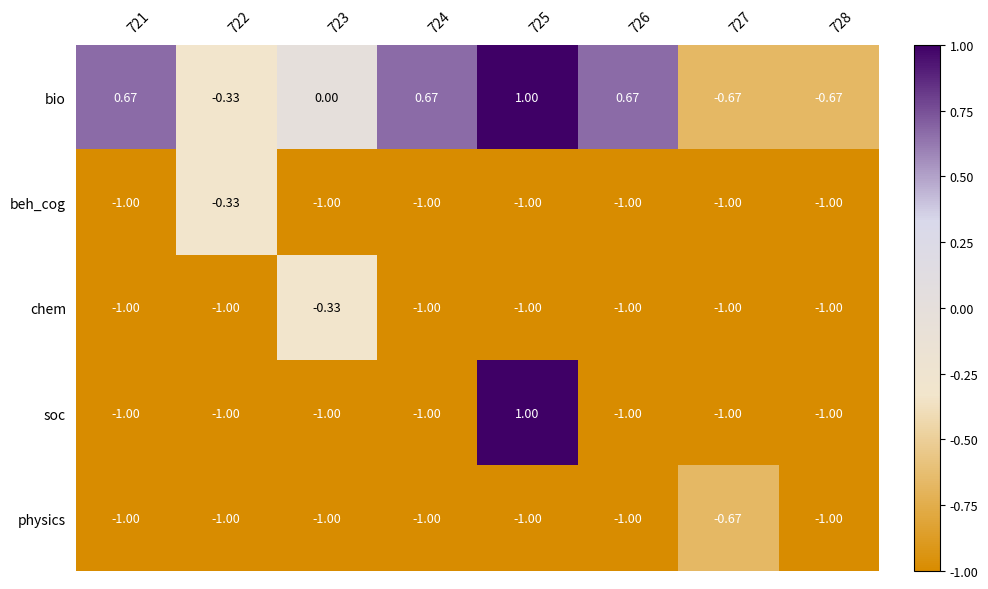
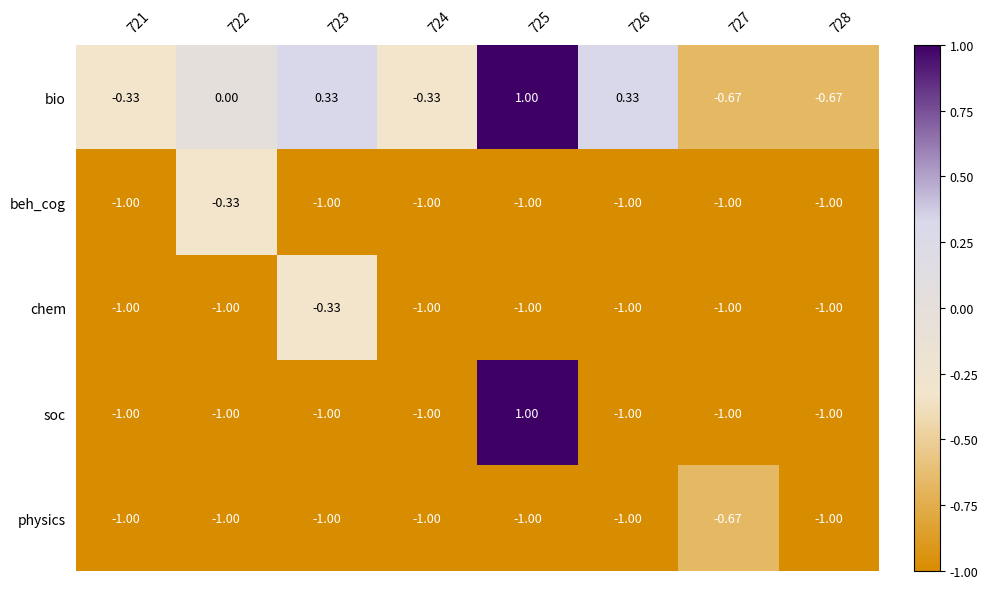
  {
    "bio": {
-     "721": 0.67,
-     "722": -0.33,
-     "723": 0.00,
-     "724": 0.67,
+     "721": -0.33,
+     "722": 0.00,
+     "723": 0.33,
+     "724": -0.33,
      "725": 1.00,
-     "726": 0.67,
+     "726": 0.33,
      "727": -0.67,
      "728": -0.67
    },
    "beh_cog": {
      "721": -1.00,
      "722": -0.33,
      "723": -1.00,
      "724": -1.00,
      "725": -1.00,
      "726": -1.00,
      "727": -1.00,
      "728": -1.00
    },
    "chem": {
      "721": -1.00,
      "722": -1.00,
      "723": -0.33,
      "724": -1.00,
      "725": -1.00,
      "726": -1.00,
      "727": -1.00,
      "728": -1.00
    },
    "soc": {
      "721": -1.00,
      "722": -1.00,
      "723": -1.00,
      "724": -1.00,
      "725": 1.00,
      "726": -1.00,
      "727": -1.00,
      "728": -1.00
    },
    "physics": {
      "721": -1.00,
      "722": -1.00,
      "723": -1.00,
      "724": -1.00,
      "725": -1.00,
      "726": -1.00,
      "727": -0.67,
      "728": -1.00
    }
  }
